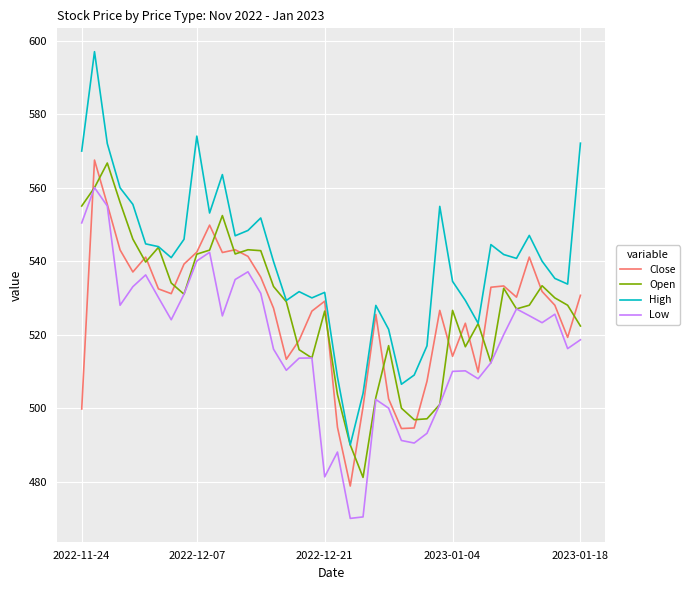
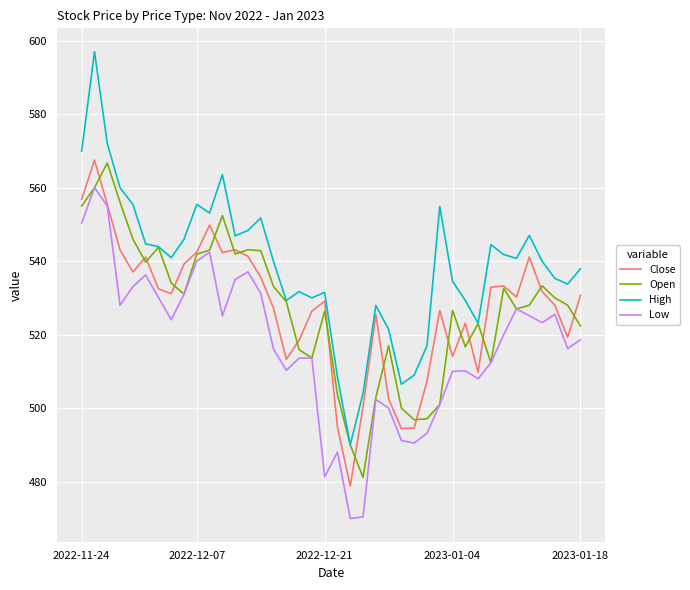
  {
    "Close": {
-     "2022-11-24": 500,
+     "2022-11-24": 557,
      "2022-12-21": 529,
      "2023-01-04": 514,
      "2023-01-18": 531
    },
    "Open": {
      "2022-11-24": 555,
      "2022-12-21": 526,
      "2023-01-04": 527,
      "2023-01-18": 522
    },
    "High": {
      "2022-11-24": 570,
-     "2022-12-07": 574,
+     "2022-12-07": 555,
      "2022-12-21": 532,
      "2023-01-04": 535,
-     "2023-01-18": 572
+     "2023-01-18": 538
    },
    "Low": {
      "2022-11-24": 550,
      "2022-12-07": 540,
      "2022-12-21": 481,
      "2023-01-04": 510,
      "2023-01-18": 519
    }
  }
